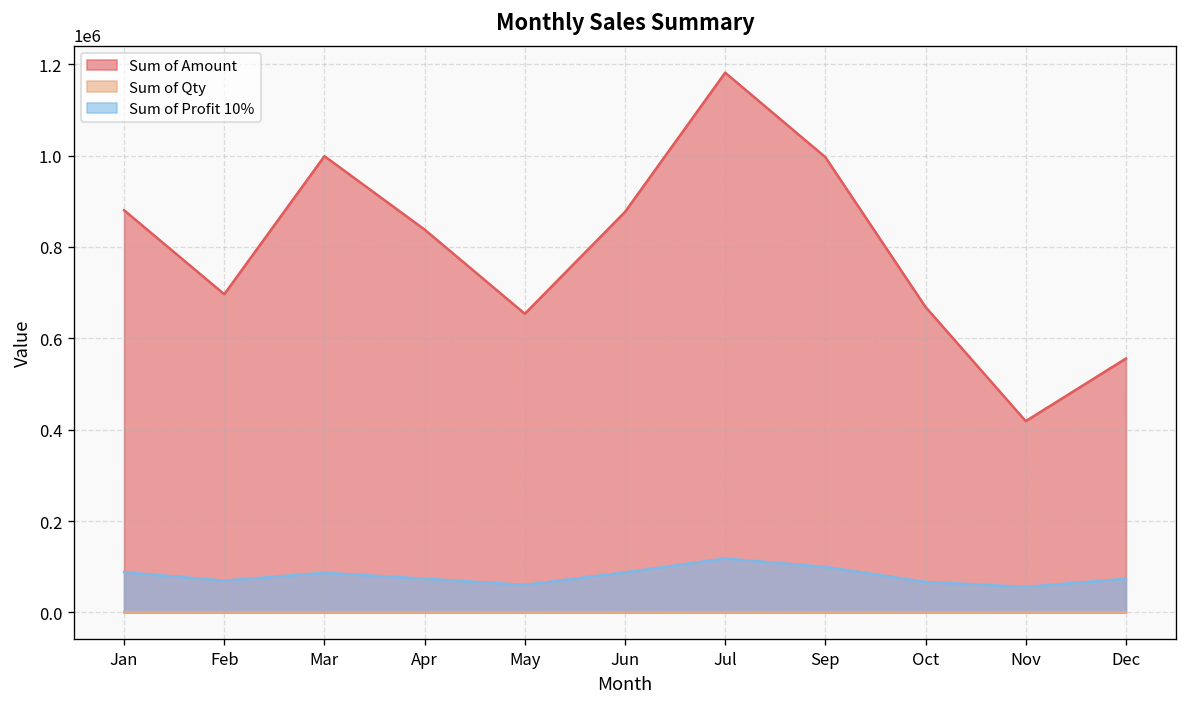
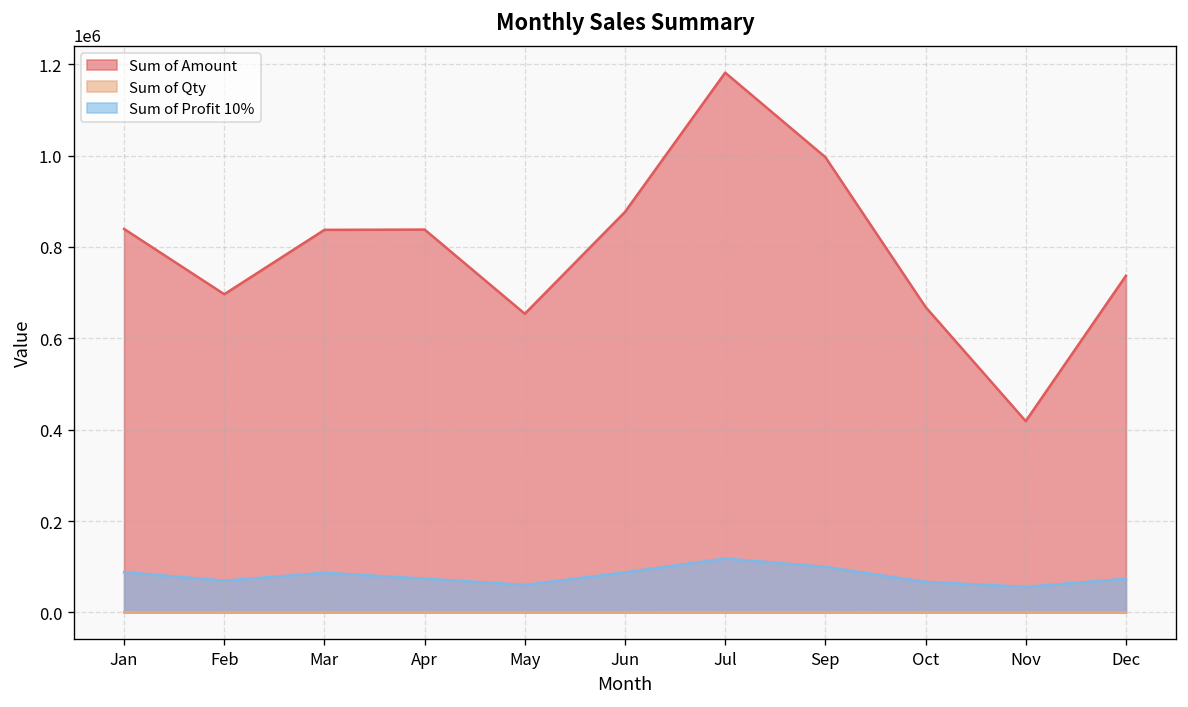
  {
    "Sum of Amount": {
-     "Jan": 880000,
+     "Jan": 840000,
      "Feb": 700000,
-     "Mar": 1000000,
+     "Mar": 840000,
      "Apr": 840000,
      "May": 650000,
      "Jun": 880000,
      "Jul": 1180000,
      "Sep": 1000000,
      "Oct": 670000,
      "Nov": 420000,
-     "Dec": 560000
+     "Dec": 740000
    },
    "Sum of Qty": {
      "Jan": 0,
      "Feb": 0,
      "Mar": 0,
      "Apr": 0,
      "May": 0,
      "Jun": 0,
      "Jul": 0,
      "Sep": 0,
      "Oct": 0,
      "Nov": 0,
      "Dec": 0
    },
    "Sum of Profit 10%": {
      "Jan": 90000,
      "Feb": 70000,
      "Mar": 90000,
      "Apr": 70000,
      "May": 60000,
      "Jun": 90000,
      "Jul": 120000,
      "Sep": 100000,
      "Oct": 70000,
      "Nov": 60000,
      "Dec": 70000
    }
  }
